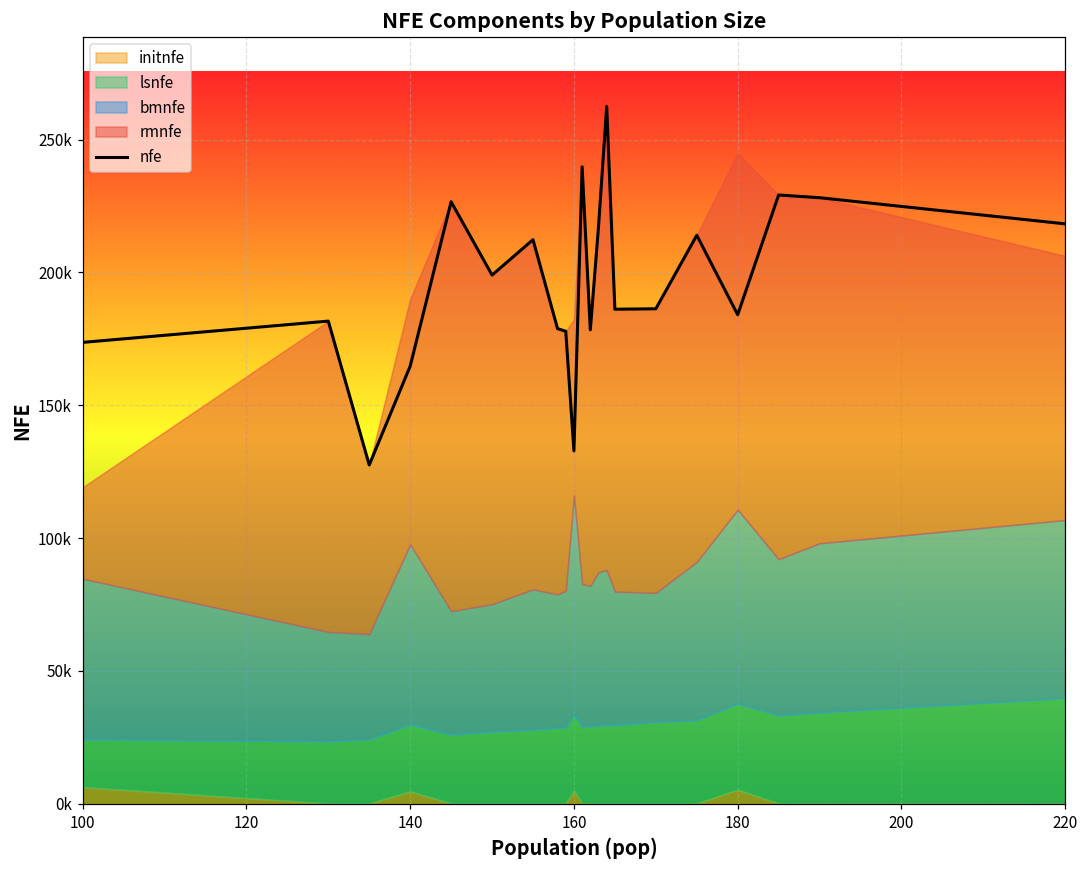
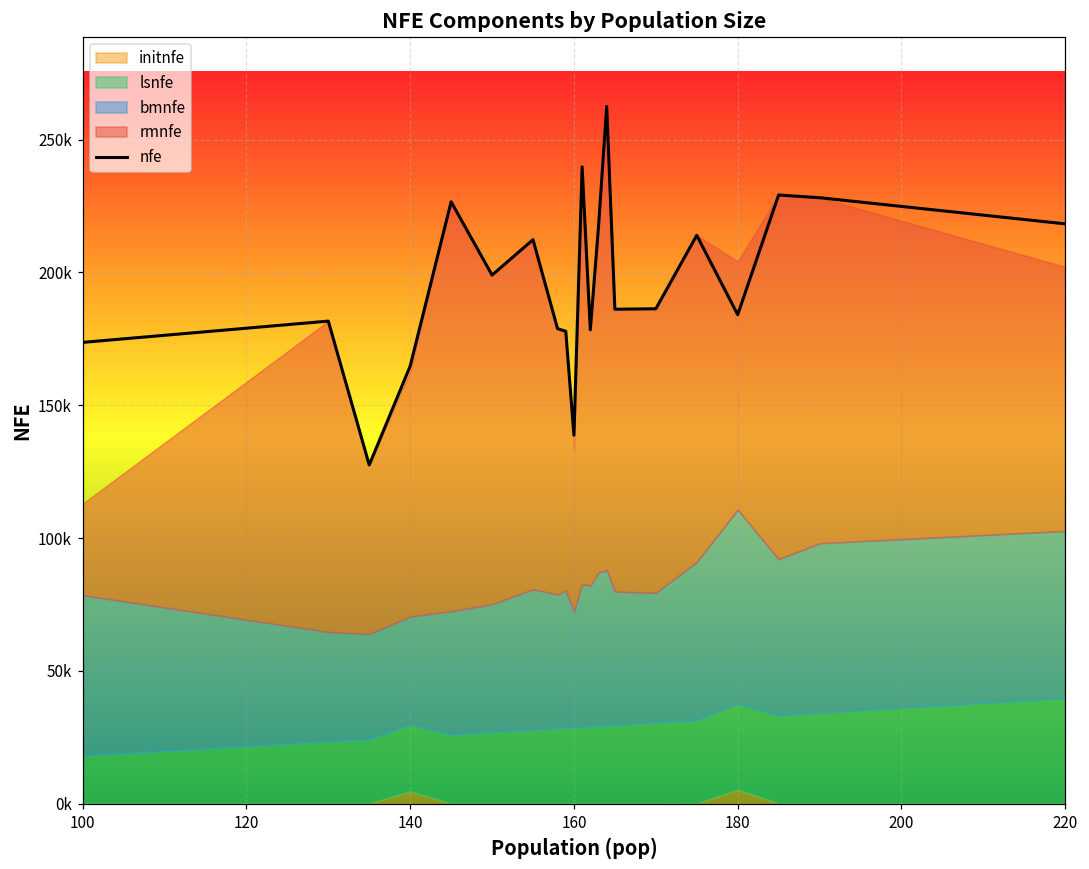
  {
    "initnfe": {
-     "100": 6000,
+     "100": 0,
      "140": 5000,
-     "160": 5000,
+     "160": 0,
      "180": 5000
    },
    "nfe": {
      "100": 174000,
      "140": 165000,
-     "160": 133000,
+     "160": 139000,
      "180": 184000,
      "220": 218000
    },
    "lsnfe": {
      "100": 18000,
      "140": 25000,
      "160": 29000,
      "180": 32000,
      "220": 40000
    },
    "bmnfe": {
      "100": 60000,
-     "140": 68000,
-     "160": 82000,
+     "140": 41000,
+     "160": 43000,
      "180": 73000,
-     "220": 67000
+     "220": 63000
    },
    "rmnfe": {
      "100": 34000,
      "140": 92000,
-     "160": 66000,
-     "180": 134000,
+     "160": 61000,
+     "180": 93000,
      "220": 99000
    }
  }
